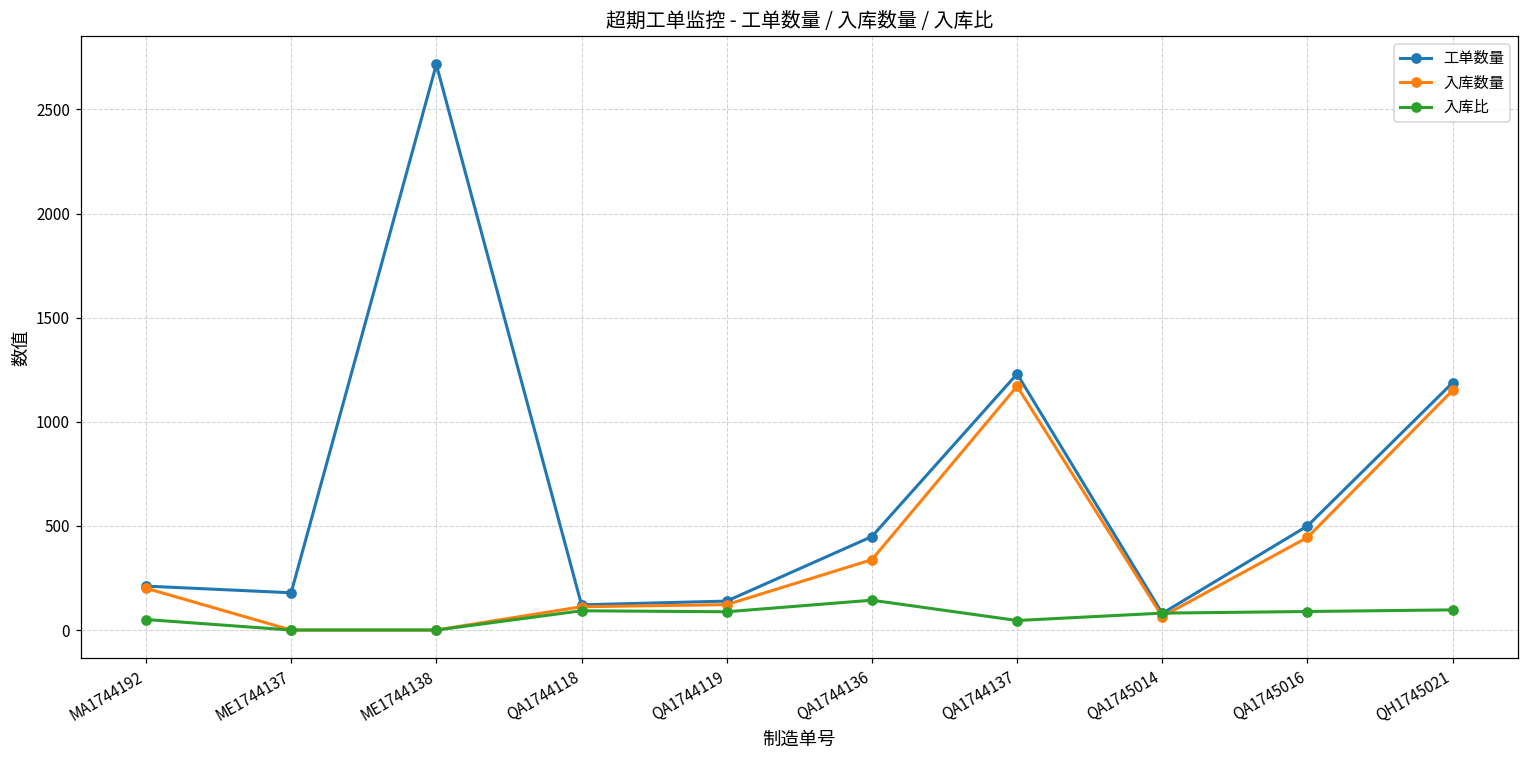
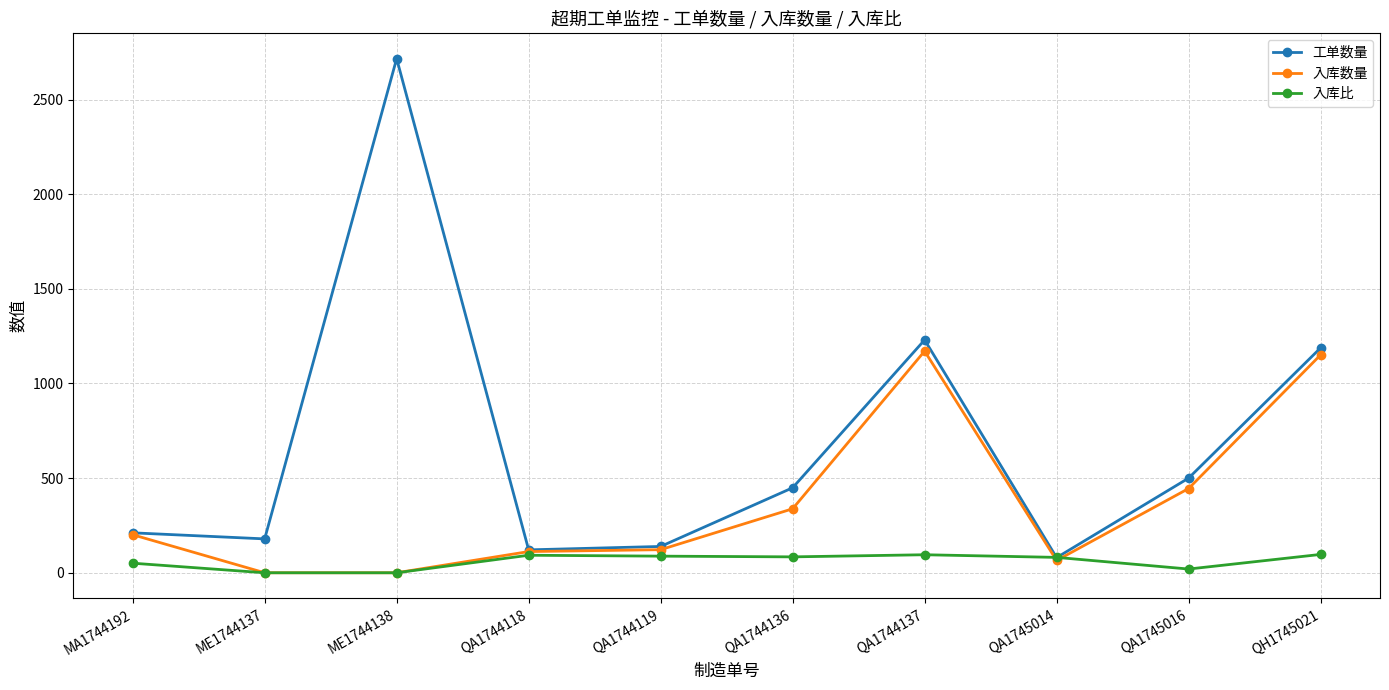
  {
    "工单数量": {
      "ME1744137": 180,
      "ME1744138": 2720,
      "QA1744119": 140,
      "QA1744136": 450,
      "QA1744137": 1230,
      "QA1745016": 500,
      "QH1745021": 1190
    },
    "入库数量": {
      "QA1744119": 120,
      "QA1744136": 340,
      "QA1744137": 1170,
      "QA1745014": 70,
      "QA1745016": 450,
      "QH1745021": 1150
    },
    "入库比": {
      "MA1744192": 50,
      "QA1744118": 90,
      "QA1744119": 90,
-     "QA1744136": 140,
-     "QA1744137": 50,
-     "QA1745016": 90,
+     "QA1744136": 80,
+     "QA1744137": 100,
+     "QA1745016": 20,
      "QH1745021": 100
    }
  }
